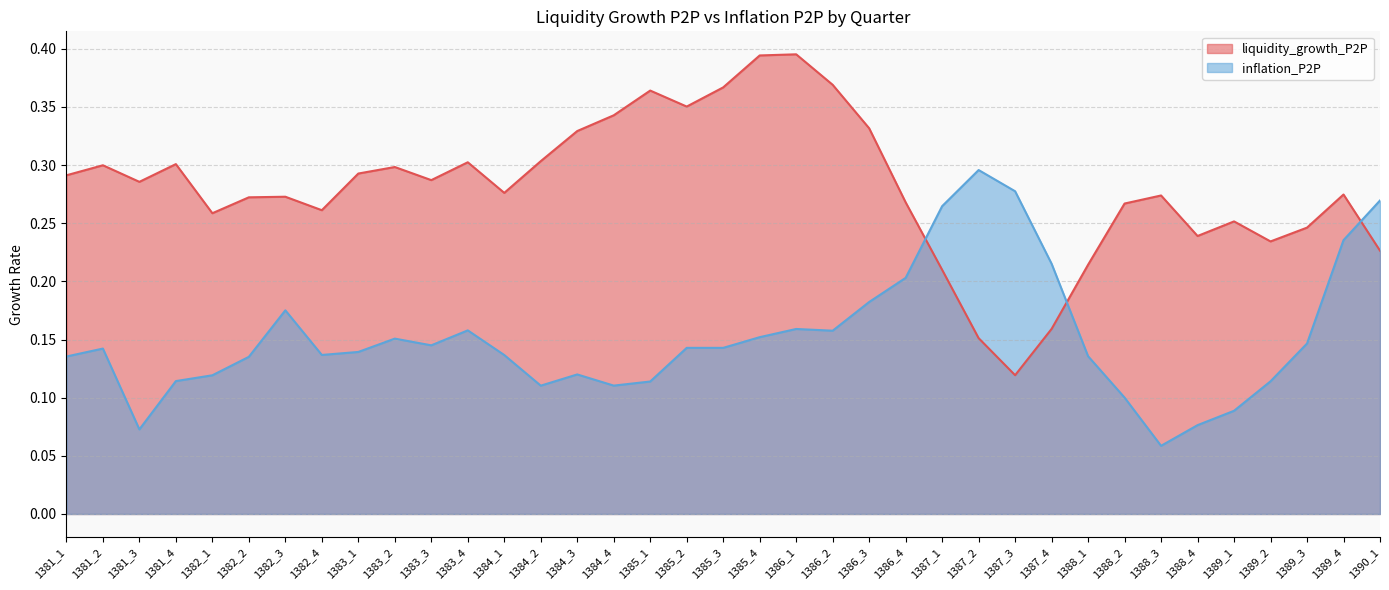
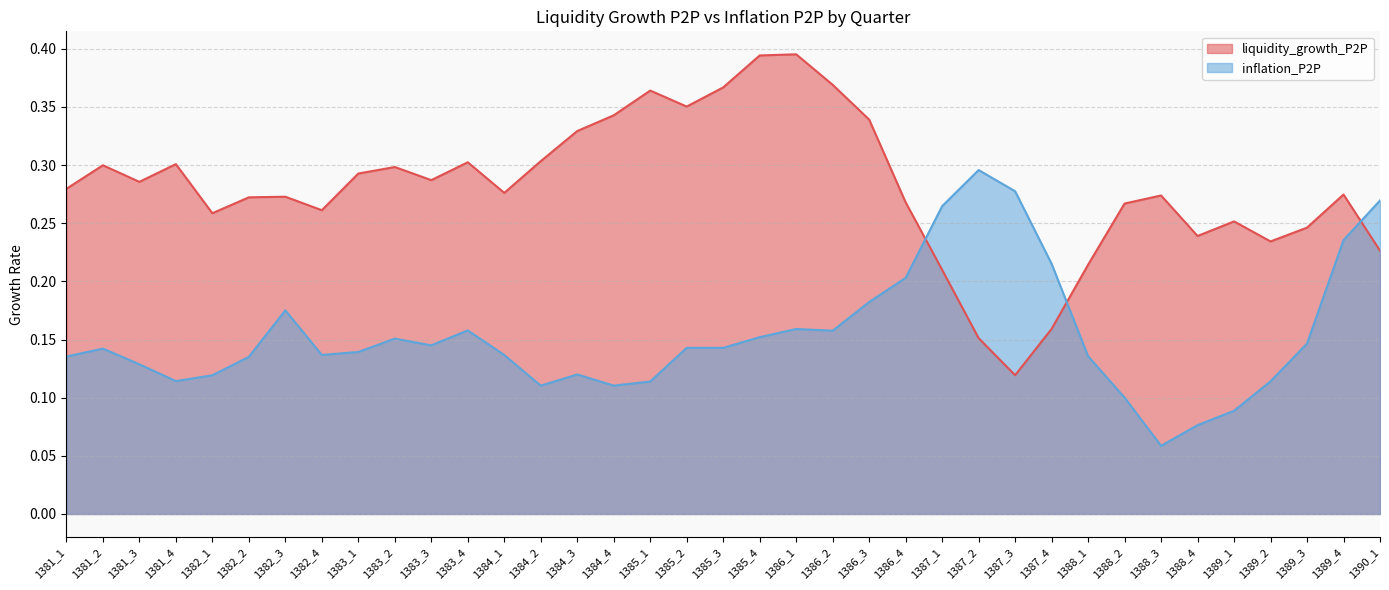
  {
    "liquidity_growth_P2P": {
-     "1381_1": 0.291,
+     "1381_1": 0.280,
      "1381_2": 0.300,
      "1381_3": 0.286,
      "1381_4": 0.301,
      "1382_1": 0.259,
      "1382_2": 0.272,
      "1382_3": 0.273,
      "1382_4": 0.261,
      "1383_1": 0.293,
      "1383_2": 0.298,
      "1383_3": 0.287,
      "1383_4": 0.302,
      "1384_1": 0.276,
      "1384_2": 0.303,
      "1384_3": 0.329,
      "1384_4": 0.343,
      "1385_1": 0.364,
      "1385_2": 0.350,
      "1385_3": 0.367,
      "1385_4": 0.394,
      "1386_1": 0.395,
      "1386_2": 0.369,
-     "1386_3": 0.332,
+     "1386_3": 0.339,
      "1386_4": 0.268,
      "1387_1": 0.210,
      "1387_2": 0.151,
      "1387_3": 0.119,
      "1387_4": 0.159,
      "1388_1": 0.214,
      "1388_2": 0.267,
      "1388_3": 0.274,
      "1388_4": 0.239,
      "1389_1": 0.252,
      "1389_2": 0.234,
      "1389_3": 0.246,
      "1389_4": 0.275,
      "1390_1": 0.226
    },
    "inflation_P2P": {
      "1381_1": 0.135,
      "1381_2": 0.142,
-     "1381_3": 0.073,
+     "1381_3": 0.129,
      "1381_4": 0.114,
      "1382_1": 0.119,
      "1382_2": 0.135,
      "1382_3": 0.175,
      "1382_4": 0.137,
      "1383_1": 0.139,
      "1383_2": 0.151,
      "1383_3": 0.145,
      "1383_4": 0.158,
      "1384_1": 0.137,
      "1384_2": 0.110,
      "1384_3": 0.120,
      "1384_4": 0.110,
      "1385_1": 0.114,
      "1385_2": 0.143,
      "1385_3": 0.143,
      "1385_4": 0.152,
      "1386_1": 0.159,
      "1386_2": 0.158,
      "1386_3": 0.182,
      "1386_4": 0.203,
      "1387_1": 0.265,
      "1387_2": 0.296,
      "1387_3": 0.278,
      "1387_4": 0.215,
      "1388_1": 0.136,
      "1388_2": 0.100,
      "1388_3": 0.059,
      "1388_4": 0.076,
      "1389_1": 0.089,
      "1389_2": 0.114,
      "1389_3": 0.147,
      "1389_4": 0.235,
      "1390_1": 0.270
    }
  }
